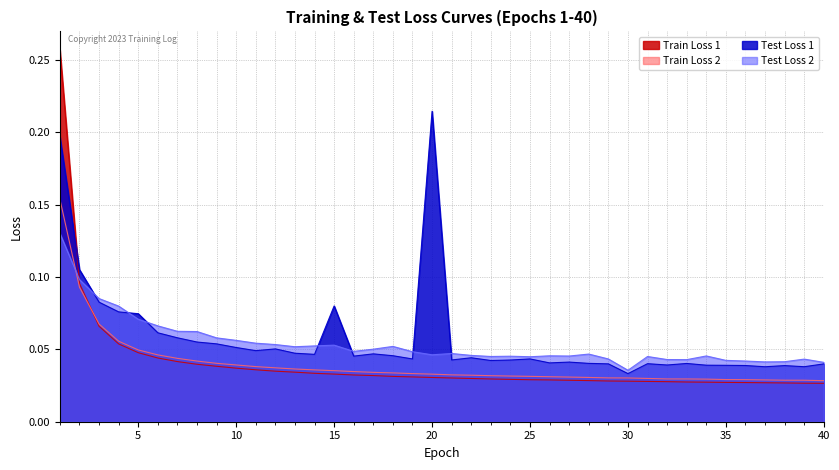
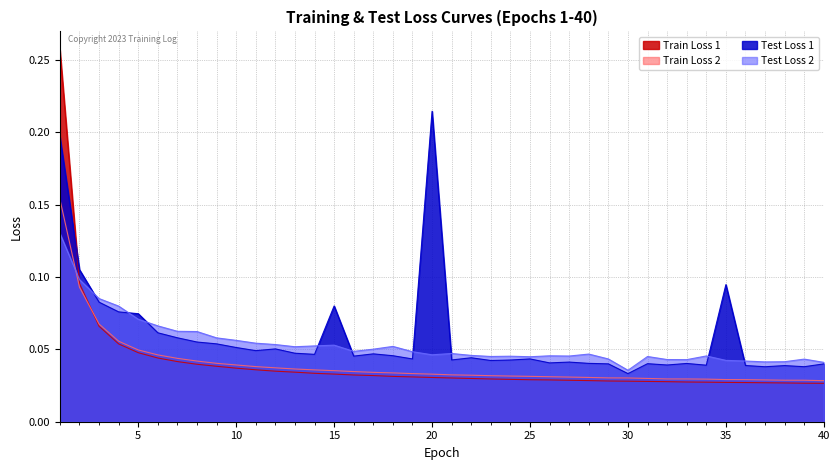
  {
    "Train Loss 1": {
      "5": 0.048,
      "10": 0.037,
      "15": 0.033,
      "20": 0.031,
      "25": 0.029,
      "30": 0.028,
      "35": 0.027,
      "40": 0.027
    },
    "Train Loss 2": {
      "5": 0.050,
      "10": 0.039,
      "15": 0.035,
      "20": 0.033,
      "25": 0.031,
      "30": 0.030,
      "35": 0.029,
      "40": 0.028
    },
    "Test Loss 1": {
      "5": 0.075,
      "10": 0.051,
      "15": 0.080,
      "20": 0.215,
      "30": 0.033,
-     "35": 0.039
+     "35": 0.095
    },
    "Test Loss 2": {
      "5": 0.071,
      "10": 0.056,
      "15": 0.053,
      "20": 0.046,
      "30": 0.036,
      "35": 0.042
    }
  }
